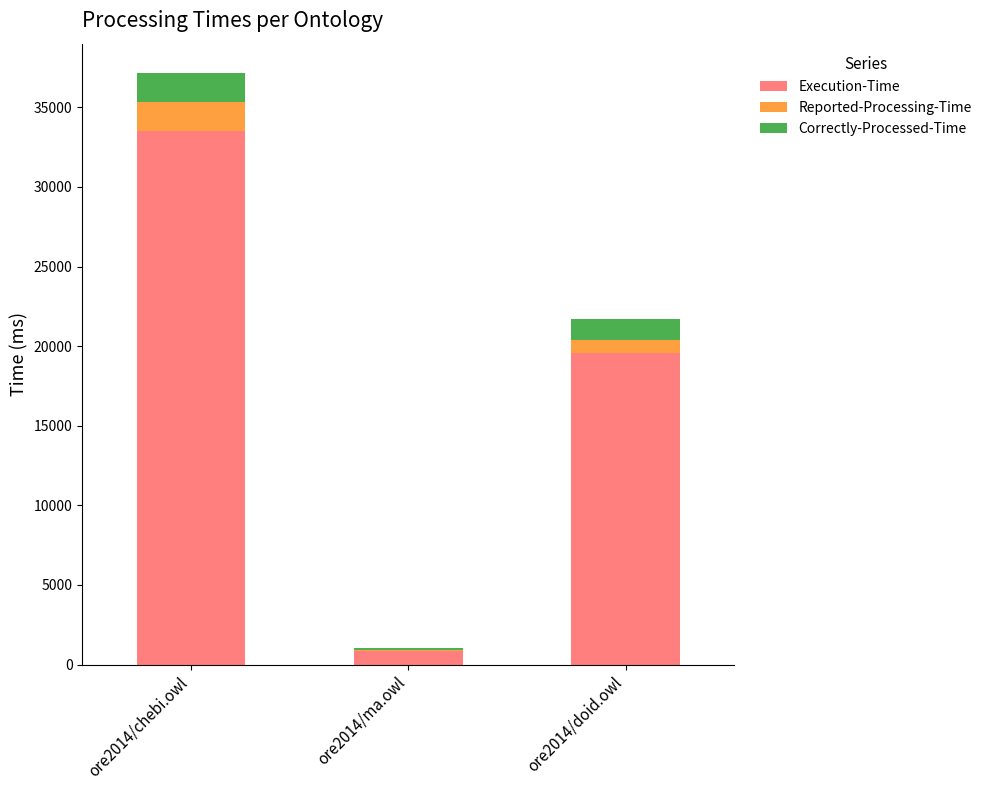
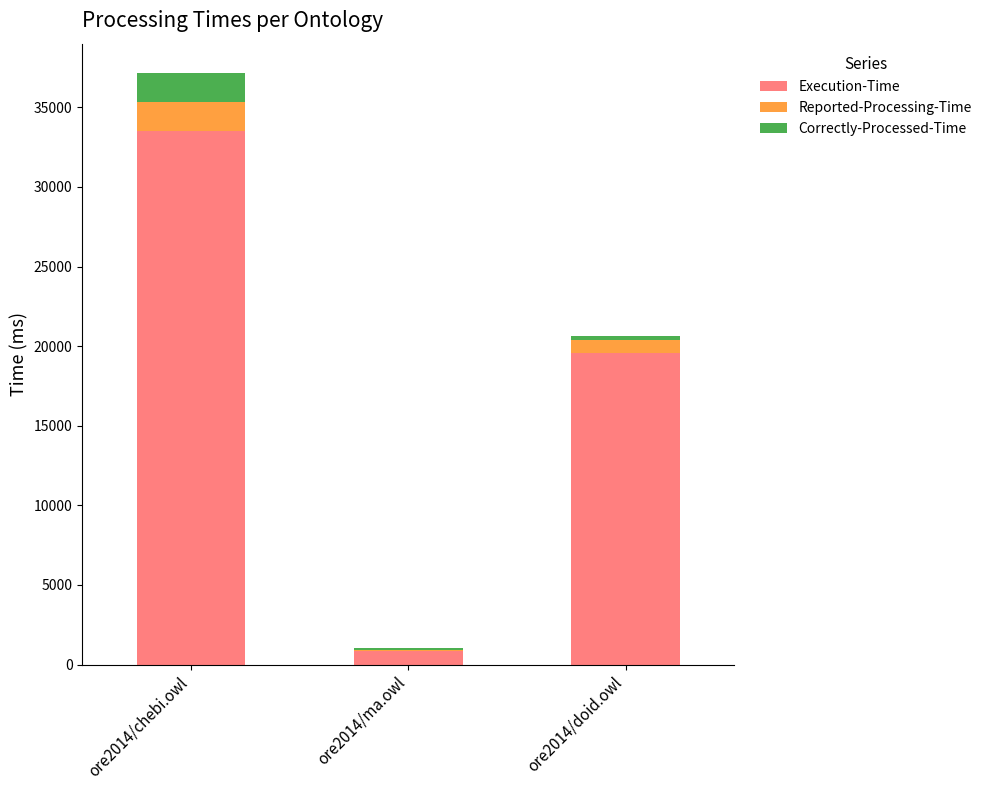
  {
    "Execution-Time": {
      "ore2014/chebi.owl": 33500,
      "ore2014/ma.owl": 800,
      "ore2014/doid.owl": 19500
    },
    "Reported-Processing-Time": {
      "ore2014/chebi.owl": 1800,
      "ore2014/doid.owl": 800
    },
    "Correctly-Processed-Time": {
      "ore2014/chebi.owl": 1800,
-     "ore2014/doid.owl": 1300
+     "ore2014/doid.owl": 300
    }
  }
